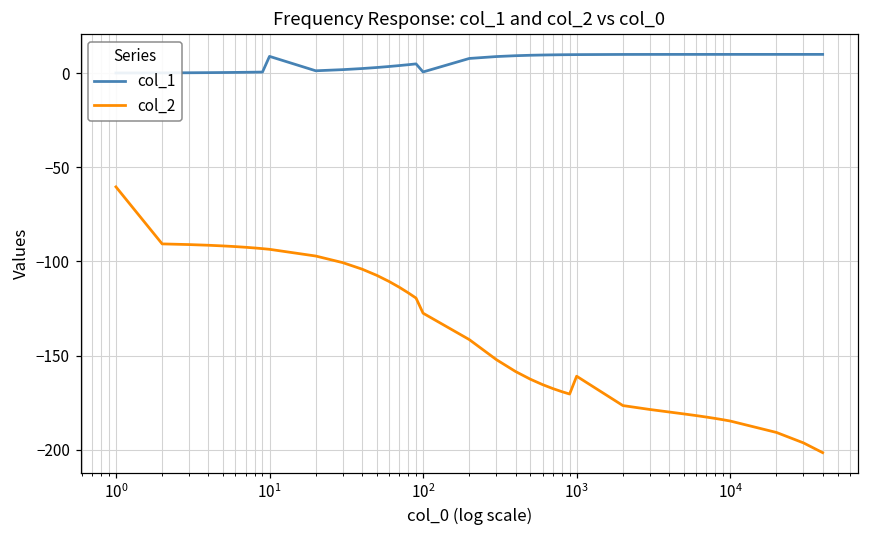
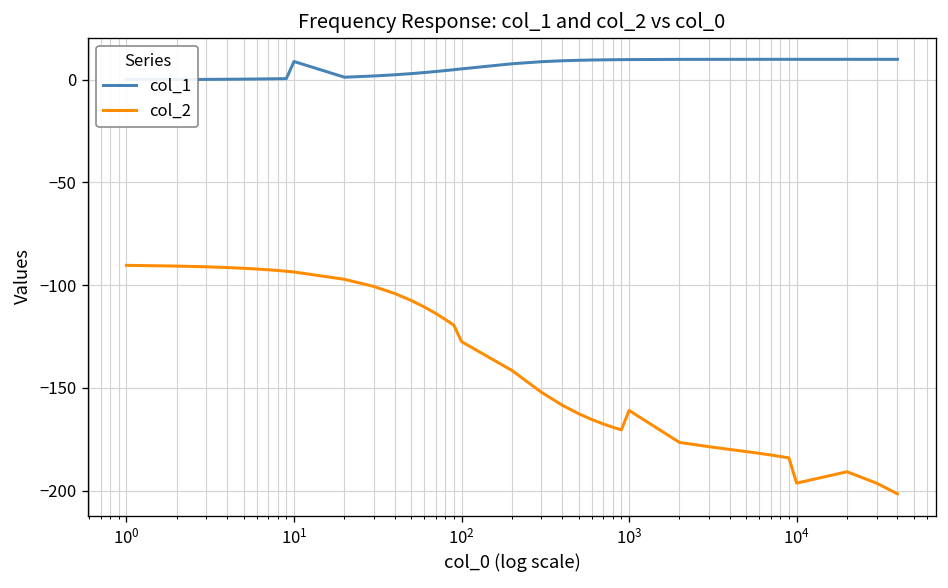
  {
    "col_1": {
      "10^1": 9,
-     "10^2": 1,
+     "10^2": 5,
      "10^3": 10,
      "10^4": 10
    },
    "col_2": {
-     "10^0": -60,
+     "10^0": -90,
      "10^1": -94,
      "10^2": -128,
      "10^3": -161,
-     "10^4": -185
+     "10^4": -196
    }
  }
